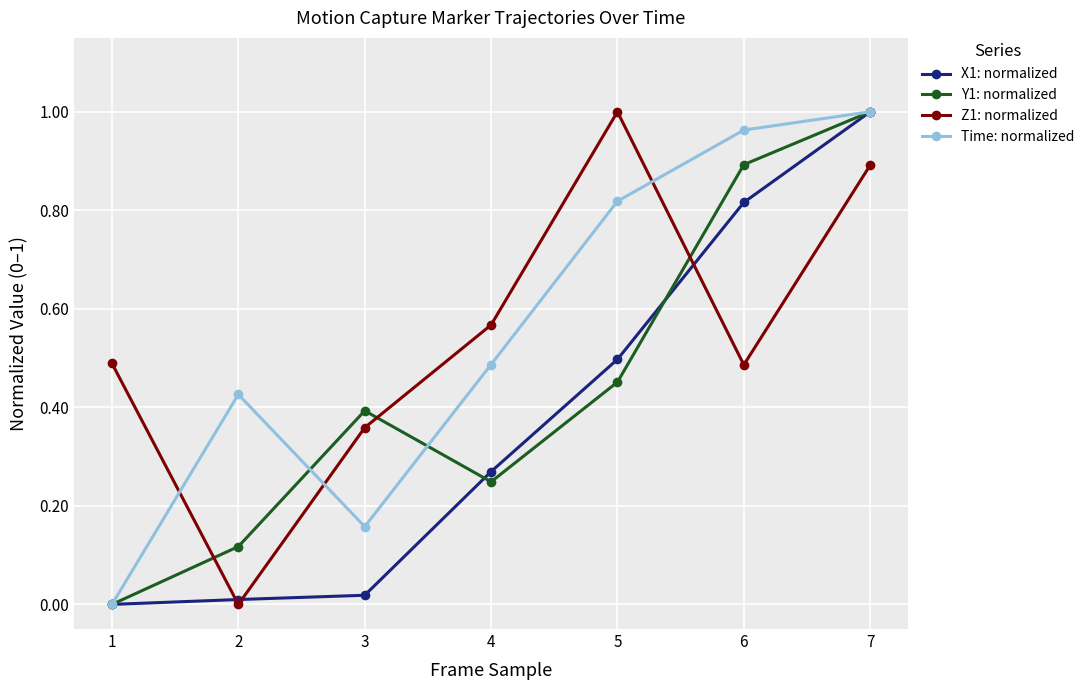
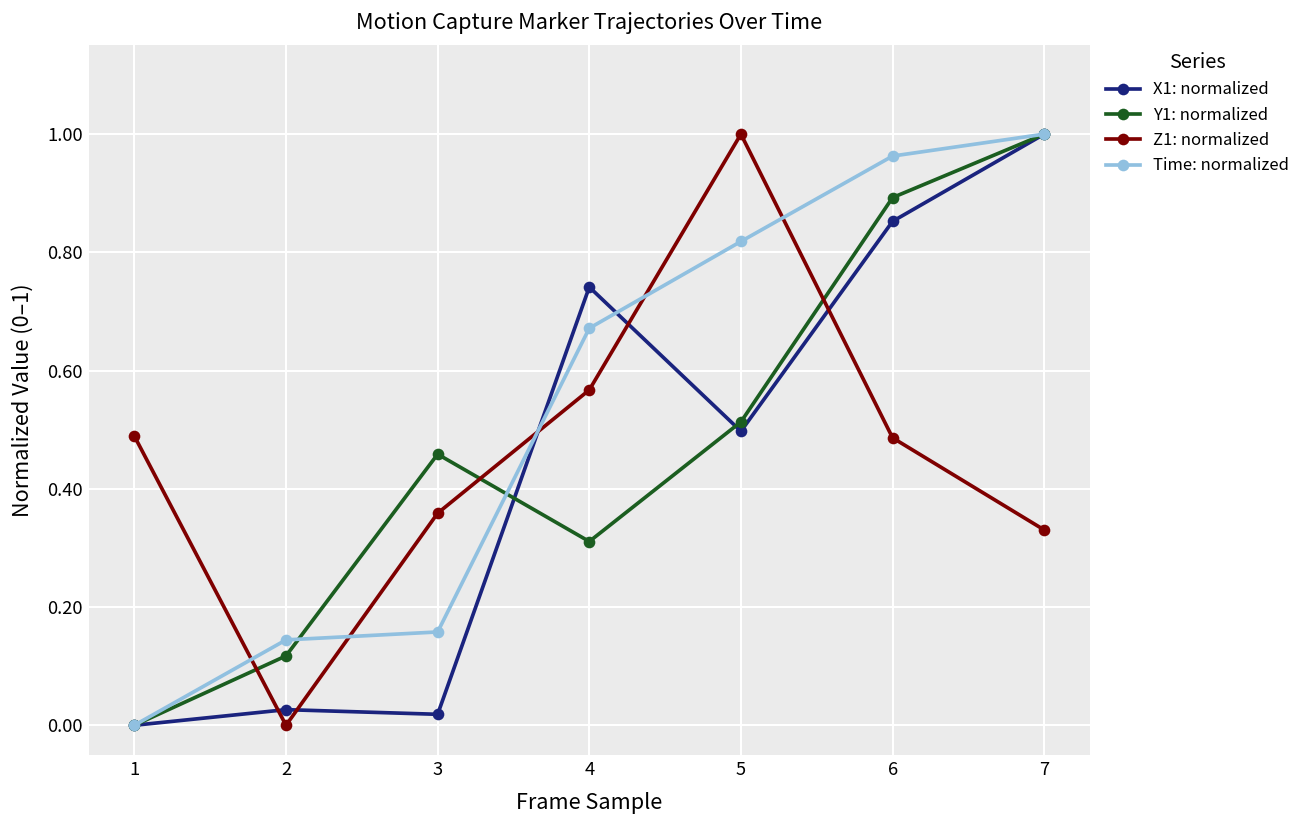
  {
    "X1: normalized": {
-     "2": 0.01,
+     "2": 0.03,
      "3": 0.02,
-     "4": 0.27,
+     "4": 0.74,
      "5": 0.50,
-     "6": 0.82
+     "6": 0.85
    },
    "Y1: normalized": {
      "2": 0.12,
-     "3": 0.39,
-     "4": 0.25,
-     "5": 0.45,
+     "3": 0.46,
+     "4": 0.31,
+     "5": 0.51,
      "6": 0.89
    },
    "Z1: normalized": {
      "1": 0.49,
      "2": 0.00,
      "3": 0.36,
      "4": 0.57,
      "5": 1.00,
      "6": 0.49,
-     "7": 0.89
+     "7": 0.33
    },
    "Time: normalized": {
-     "2": 0.43,
+     "2": 0.14,
      "3": 0.16,
-     "4": 0.49,
+     "4": 0.67,
      "5": 0.82,
      "6": 0.96
    }
  }
